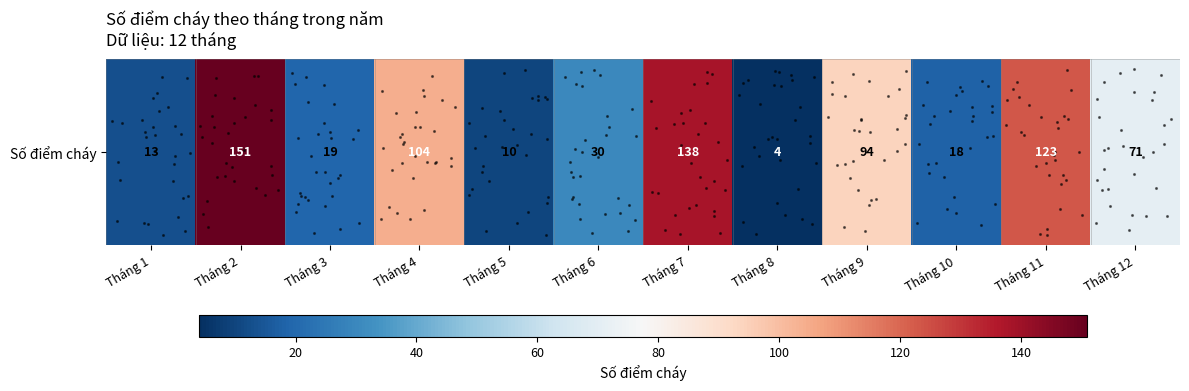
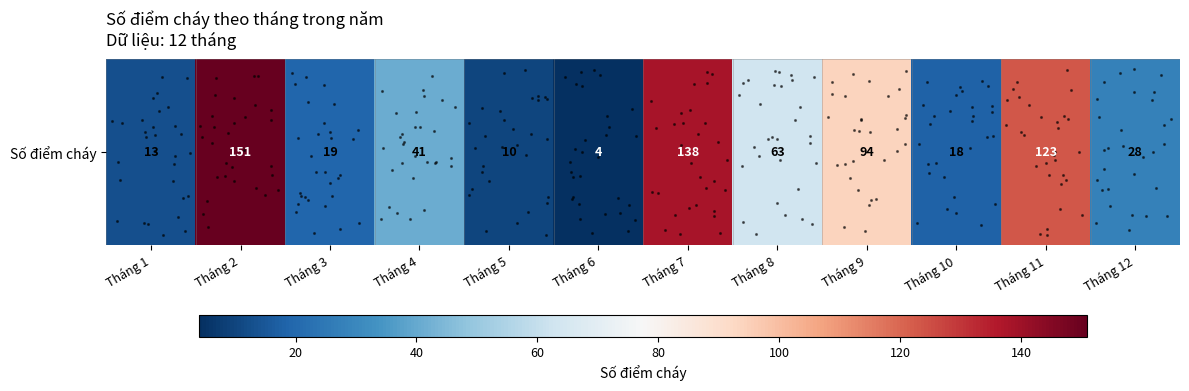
  {
    "Số điểm cháy": {
      "Tháng 3": 19,
-     "Tháng 4": 104,
-     "Tháng 6": 30,
-     "Tháng 8": 4,
+     "Tháng 4": 41,
+     "Tháng 6": 4,
+     "Tháng 8": 63,
      "Tháng 9": 94,
-     "Tháng 12": 71
+     "Tháng 12": 28
    }
  }
